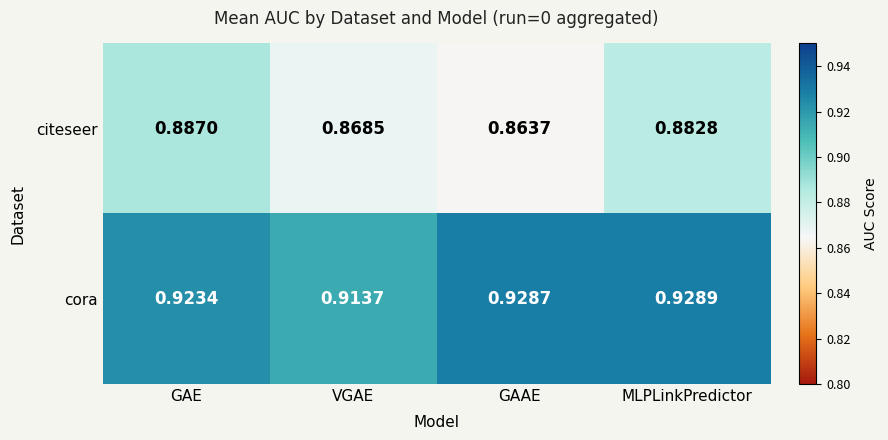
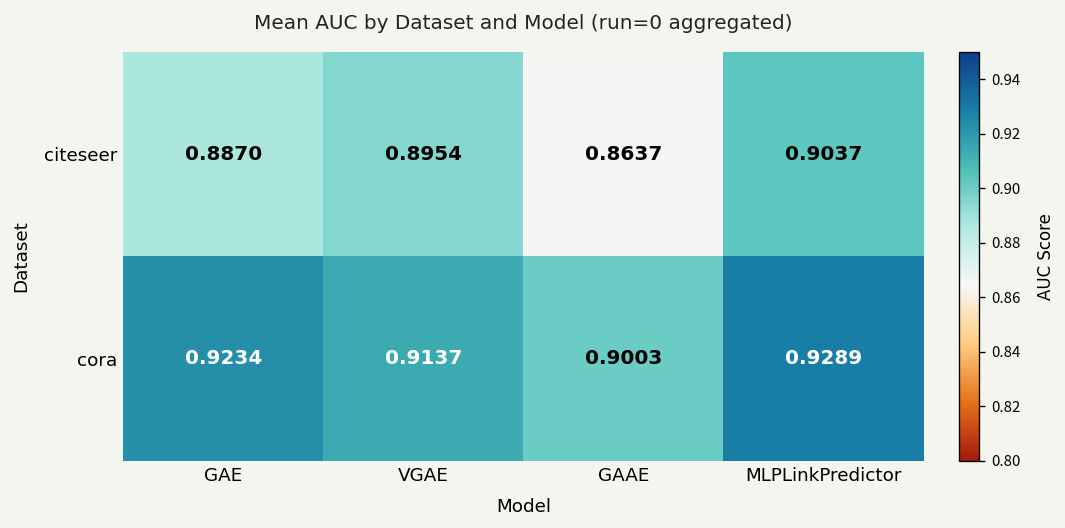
  {
    "citeseer": {
      "GAE": 0.8870,
-     "VGAE": 0.8685,
+     "VGAE": 0.8954,
      "GAAE": 0.8637,
-     "MLPLinkPredictor": 0.8828
+     "MLPLinkPredictor": 0.9037
    },
    "cora": {
      "GAE": 0.9234,
      "VGAE": 0.9137,
-     "GAAE": 0.9287,
+     "GAAE": 0.9003,
      "MLPLinkPredictor": 0.9289
    }
  }
